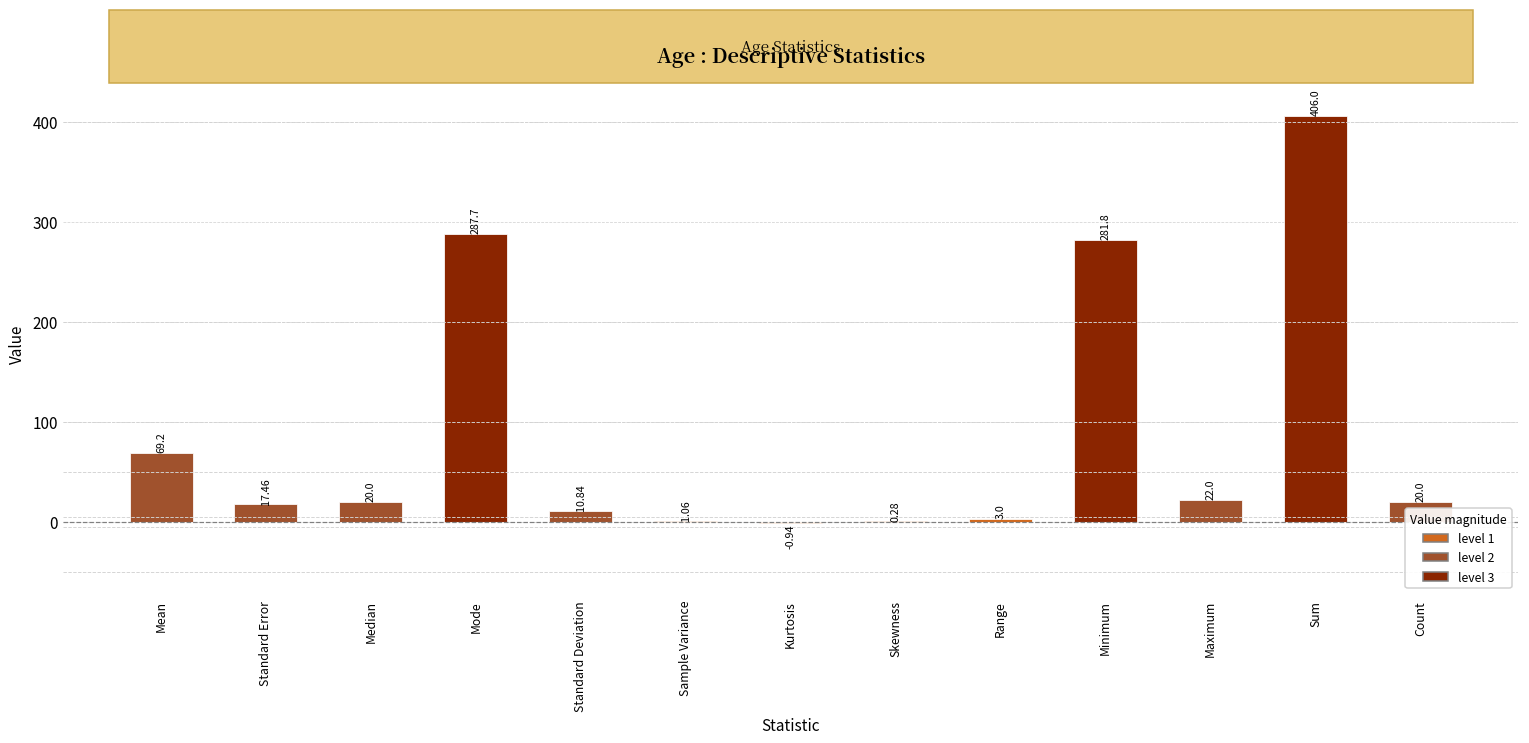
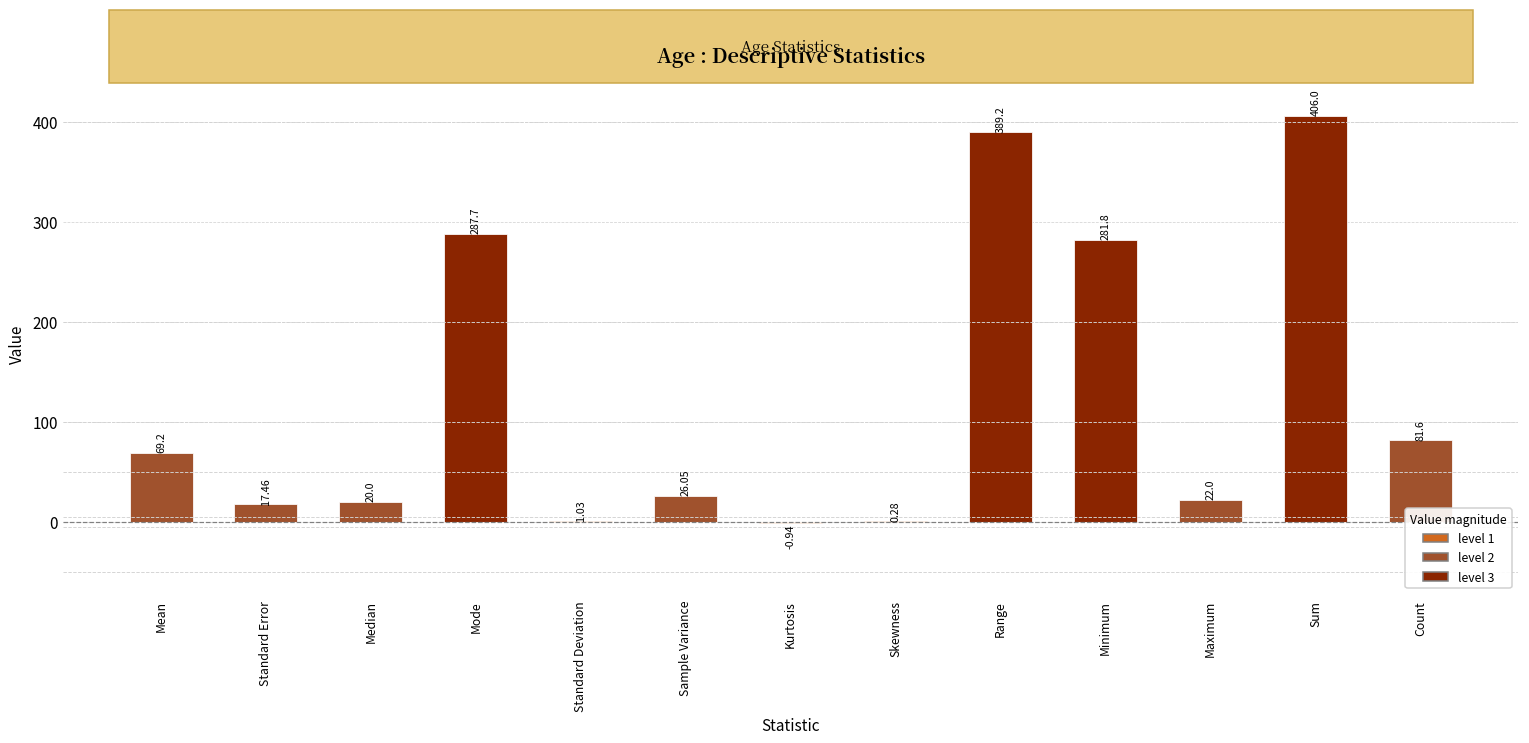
  {
    "Mean": 69.2,
    "Standard Error": 17.46,
    "Median": 20.0,
    "Mode": 287.7,
-   "Standard Deviation": 10.84,
-   "Sample Variance": 1.06,
+   "Standard Deviation": 1.03,
+   "Sample Variance": 26.05,
    "Kurtosis": -0.94,
    "Skewness": 0.28,
-   "Range": 3.0,
+   "Range": 389.2,
    "Minimum": 281.8,
    "Maximum": 22.0,
    "Sum": 406.0,
-   "Count": 20.0
+   "Count": 81.6
  }
